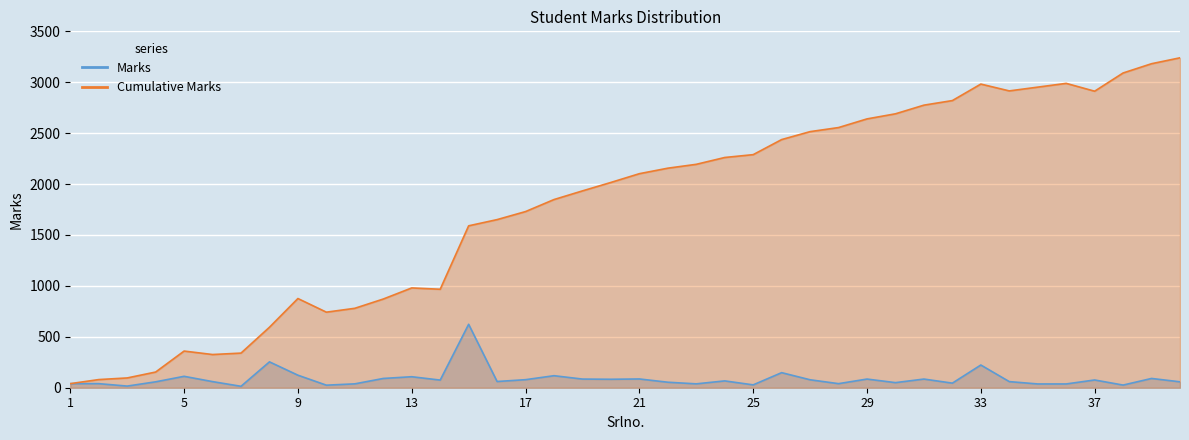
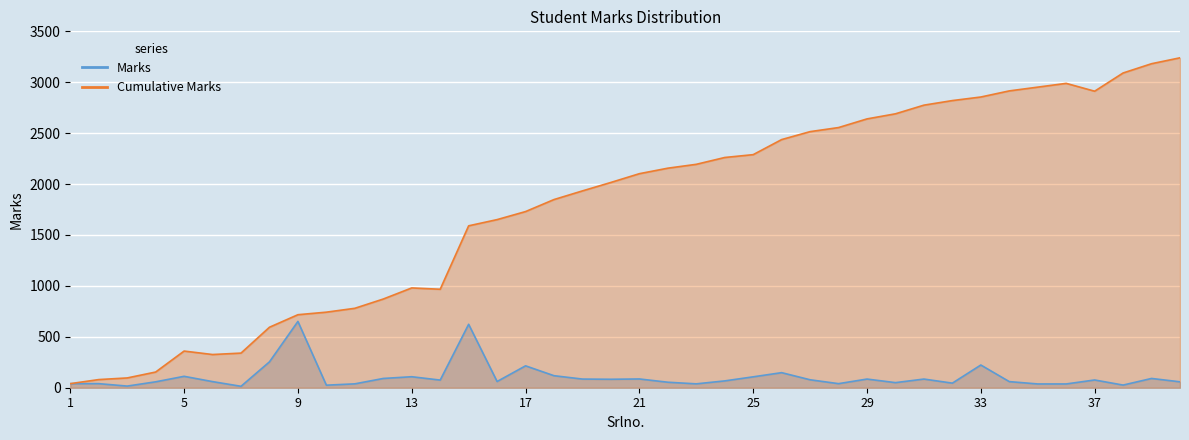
  {
    "Marks": {
      "5": 110,
-     "9": 120,
+     "9": 650,
      "13": 110,
-     "17": 80,
+     "17": 220,
      "21": 90,
-     "25": 30,
+     "25": 110,
      "29": 90,
      "33": 220,
      "37": 80
    },
    "Cumulative Marks": {
      "5": 360,
-     "9": 880,
+     "9": 720,
      "13": 980,
      "17": 1730,
      "21": 2100,
      "25": 2290,
      "29": 2640,
-     "33": 2980,
+     "33": 2860,
      "37": 2910
    }
  }
